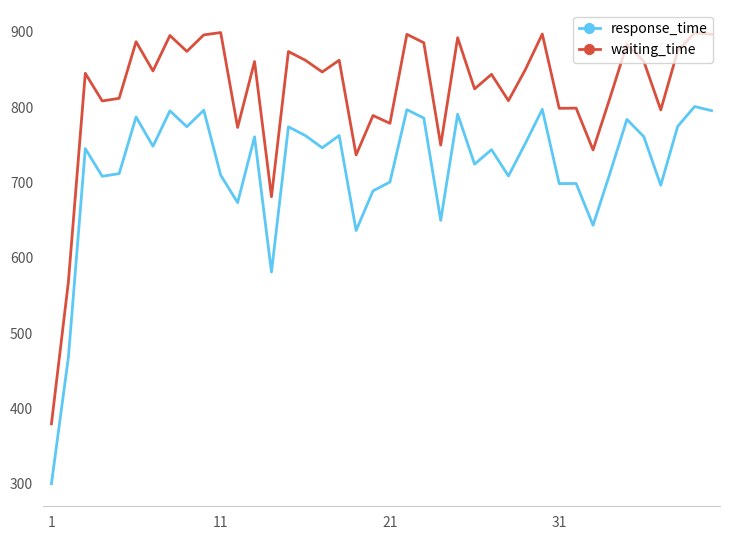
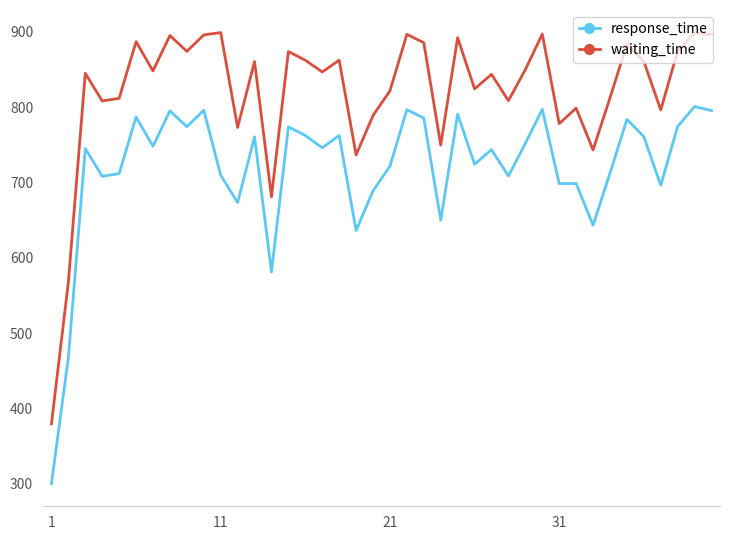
  {
    "response_time": {
      "1": 300,
      "11": 710,
-     "21": 700,
+     "21": 720,
      "31": 700
    },
    "waiting_time": {
      "1": 380,
      "11": 900,
-     "21": 780,
-     "31": 800
+     "21": 820,
+     "31": 780
    }
  }
